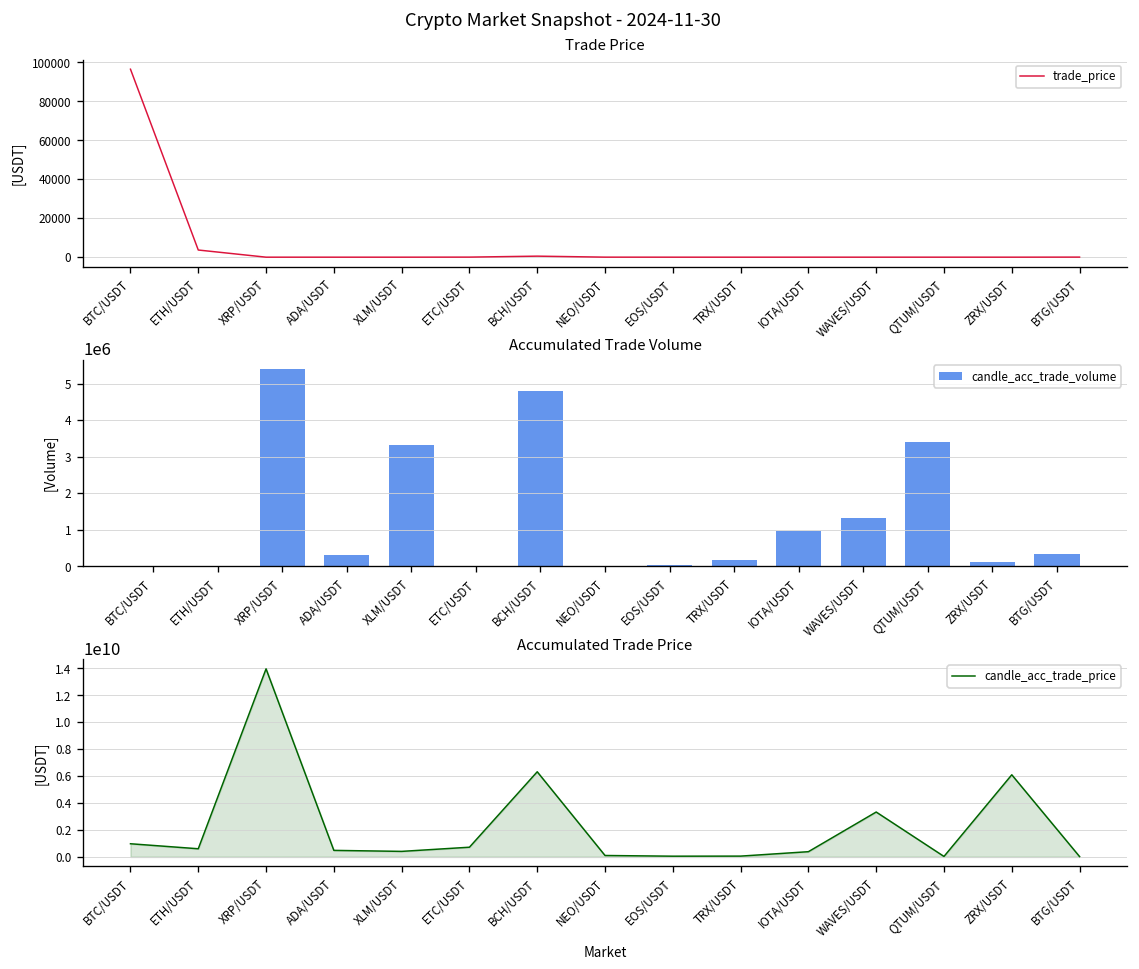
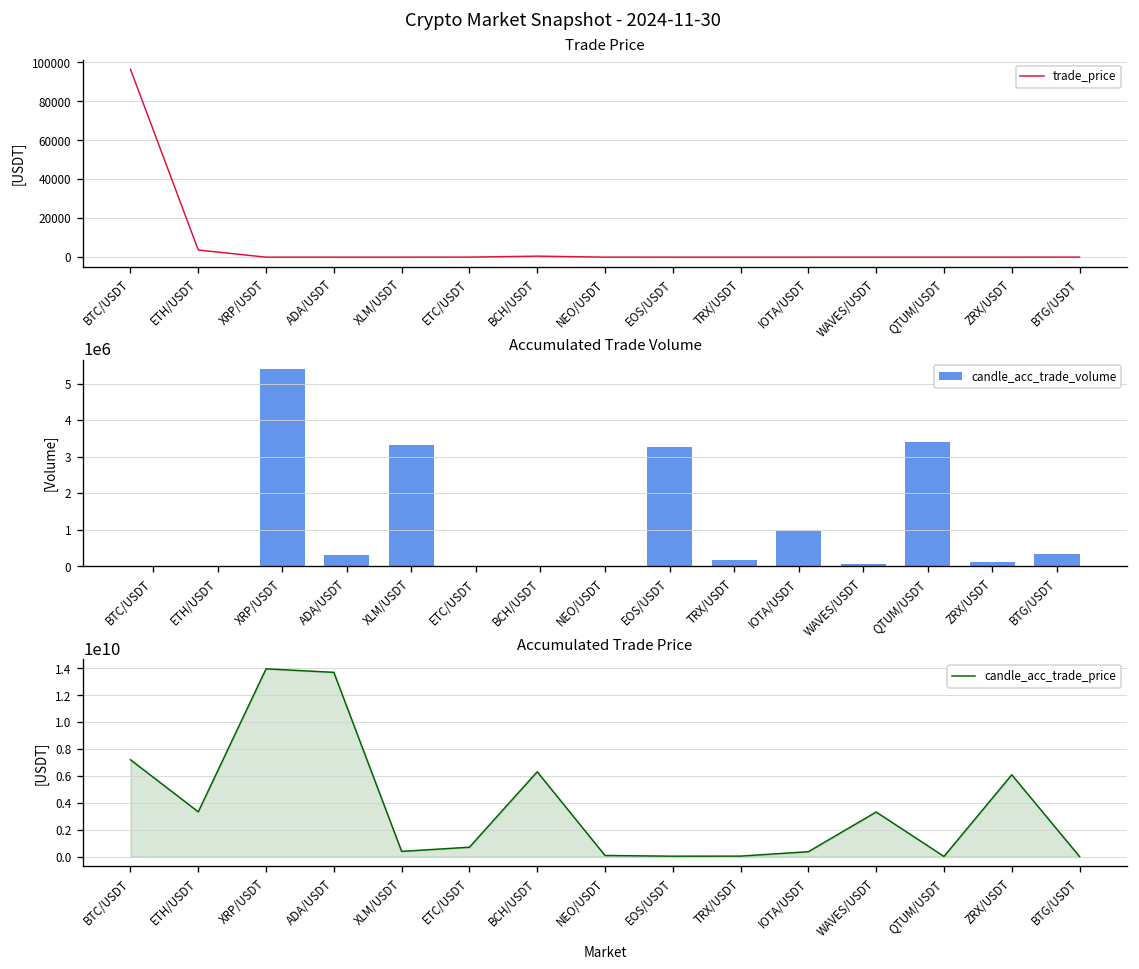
  {
    "Trade Price": {
      "BTC/USDT": 97000,
      "ETH/USDT": 4000,
      "XRP/USDT": 0,
      "ADA/USDT": 0,
      "XLM/USDT": 0,
      "ETC/USDT": 0,
      "BCH/USDT": 1000,
      "NEO/USDT": 0,
      "EOS/USDT": 0,
      "TRX/USDT": 0,
      "IOTA/USDT": 0,
      "WAVES/USDT": 0,
      "QTUM/USDT": 0,
      "ZRX/USDT": 0,
      "BTG/USDT": 0
    },
    "Accumulated Trade Volume": {
      "XRP/USDT": 5400000,
      "ADA/USDT": 300000,
      "XLM/USDT": 3300000,
-     "BCH/USDT": 4800000,
-     "EOS/USDT": 0,
+     "BCH/USDT": 0,
+     "EOS/USDT": 3300000,
      "TRX/USDT": 200000,
      "IOTA/USDT": 1000000,
-     "WAVES/USDT": 1300000,
+     "WAVES/USDT": 100000,
      "QTUM/USDT": 3400000,
      "ZRX/USDT": 100000,
      "BTG/USDT": 300000
    },
    "Accumulated Trade Price": {
-     "BTC/USDT": 1000000000,
-     "ETH/USDT": 600000000,
+     "BTC/USDT": 7200000000,
+     "ETH/USDT": 3300000000,
      "XRP/USDT": 14000000000,
-     "ADA/USDT": 500000000,
+     "ADA/USDT": 13700000000,
      "XLM/USDT": 400000000,
      "ETC/USDT": 700000000,
      "BCH/USDT": 6300000000,
      "NEO/USDT": 100000000,
      "EOS/USDT": 0,
      "TRX/USDT": 100000000,
      "IOTA/USDT": 400000000,
      "WAVES/USDT": 3300000000,
      "QTUM/USDT": 0,
      "ZRX/USDT": 6100000000,
      "BTG/USDT": 0
    }
  }
